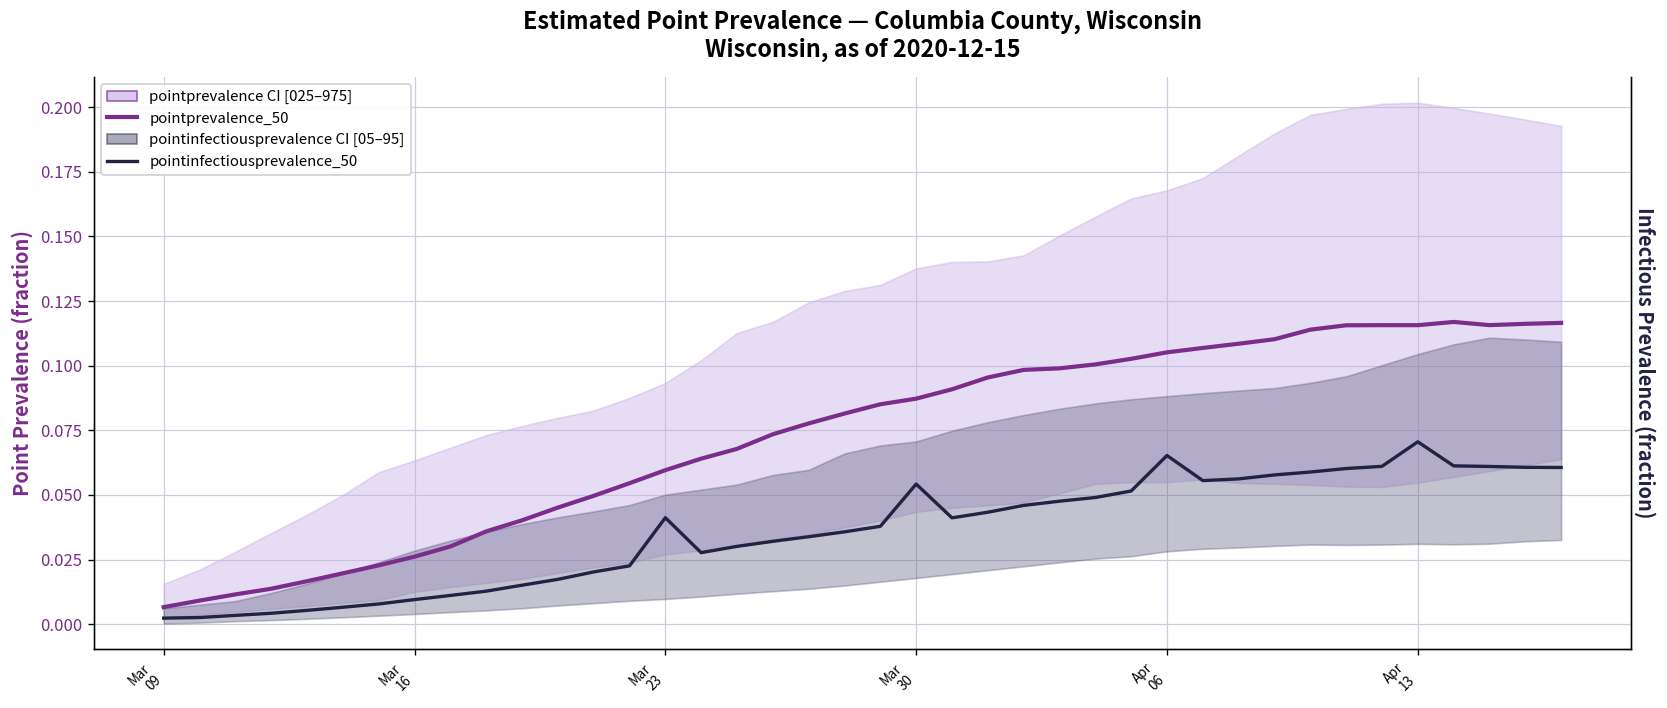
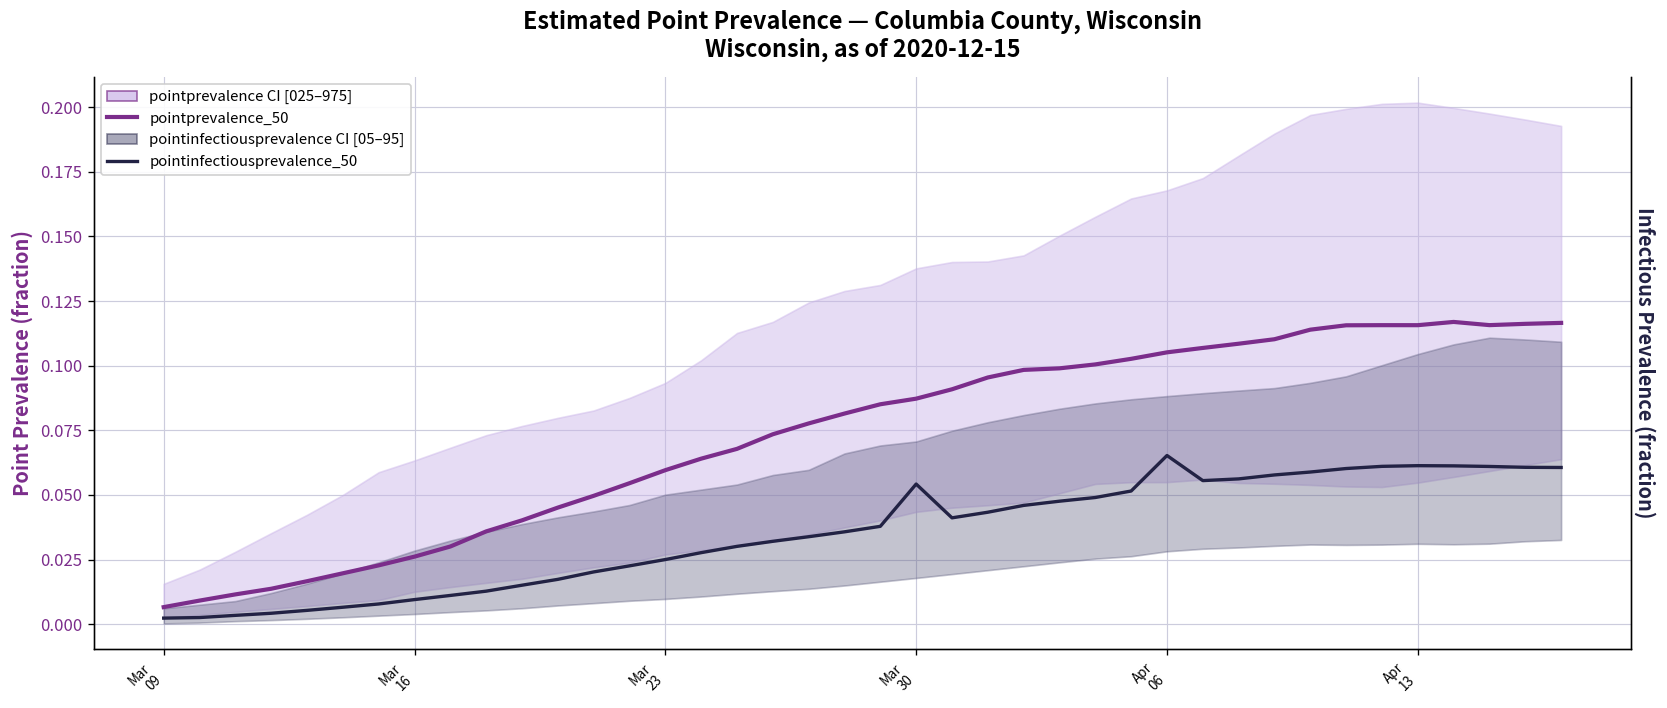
  {
    "pointinfectiousprevalence_50": {
      "Mar 09": 0.002,
      "Mar 16": 0.010,
-     "Mar 23": 0.041,
+     "Mar 23": 0.025,
      "Mar 30": 0.054,
      "Apr 06": 0.065,
-     "Apr 13": 0.071
+     "Apr 13": 0.061
    }
  }
